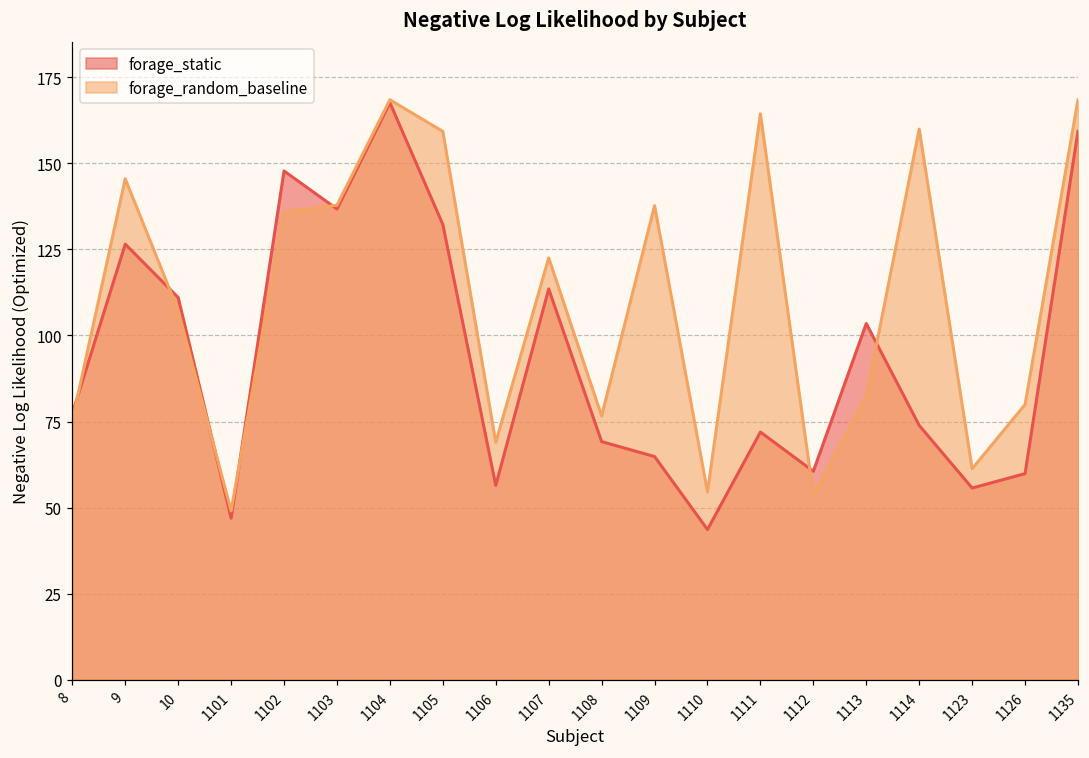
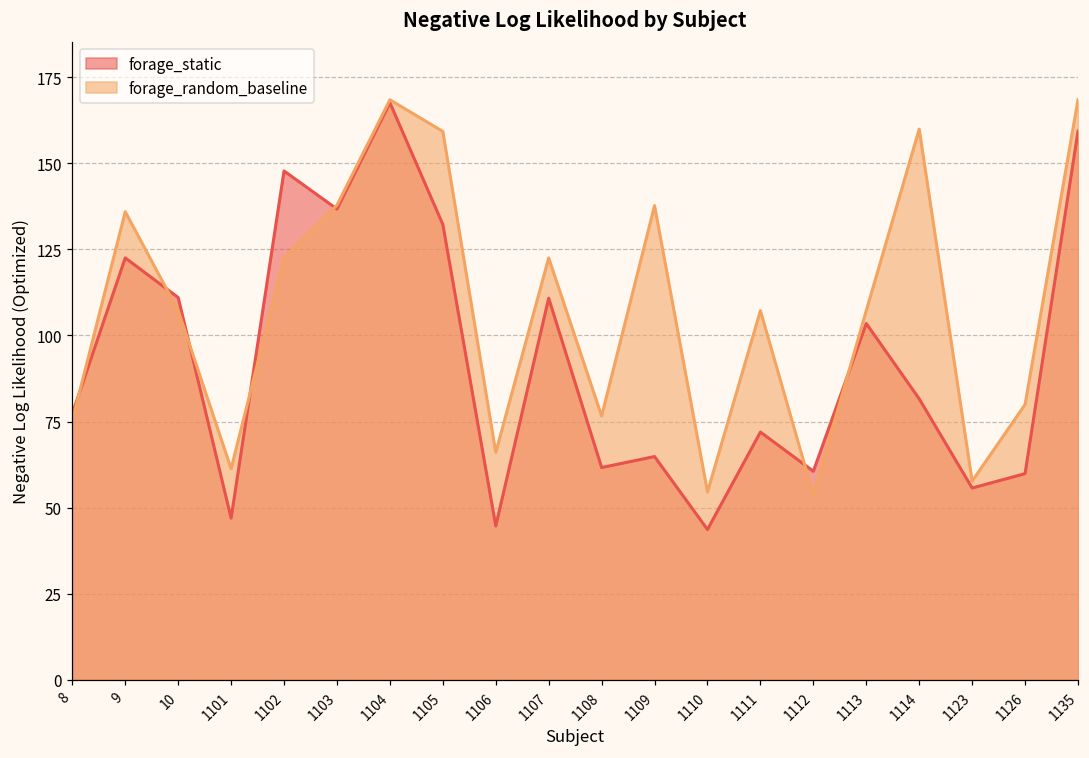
  {
    "forage_static": {
      "8": 77,
-     "9": 127,
+     "9": 123,
      "10": 111,
      "1101": 47,
      "1102": 148,
      "1103": 137,
      "1104": 168,
      "1105": 132,
-     "1106": 56,
-     "1107": 114,
-     "1108": 69,
+     "1106": 45,
+     "1107": 111,
+     "1108": 62,
      "1109": 65,
      "1110": 44,
      "1111": 72,
      "1112": 61,
      "1113": 103,
-     "1114": 74,
+     "1114": 82,
      "1123": 56,
      "1126": 60,
      "1135": 159
    },
    "forage_random_baseline": {
      "8": 75,
-     "9": 146,
+     "9": 136,
      "10": 107,
-     "1101": 49,
-     "1102": 136,
+     "1101": 61,
+     "1102": 123,
      "1103": 138,
      "1104": 169,
      "1105": 159,
-     "1106": 69,
+     "1106": 66,
      "1107": 123,
      "1108": 77,
      "1109": 138,
      "1110": 55,
-     "1111": 164,
+     "1111": 107,
      "1112": 54,
-     "1113": 82,
+     "1113": 107,
      "1114": 160,
-     "1123": 61,
+     "1123": 58,
      "1126": 80,
      "1135": 169
    }
  }
